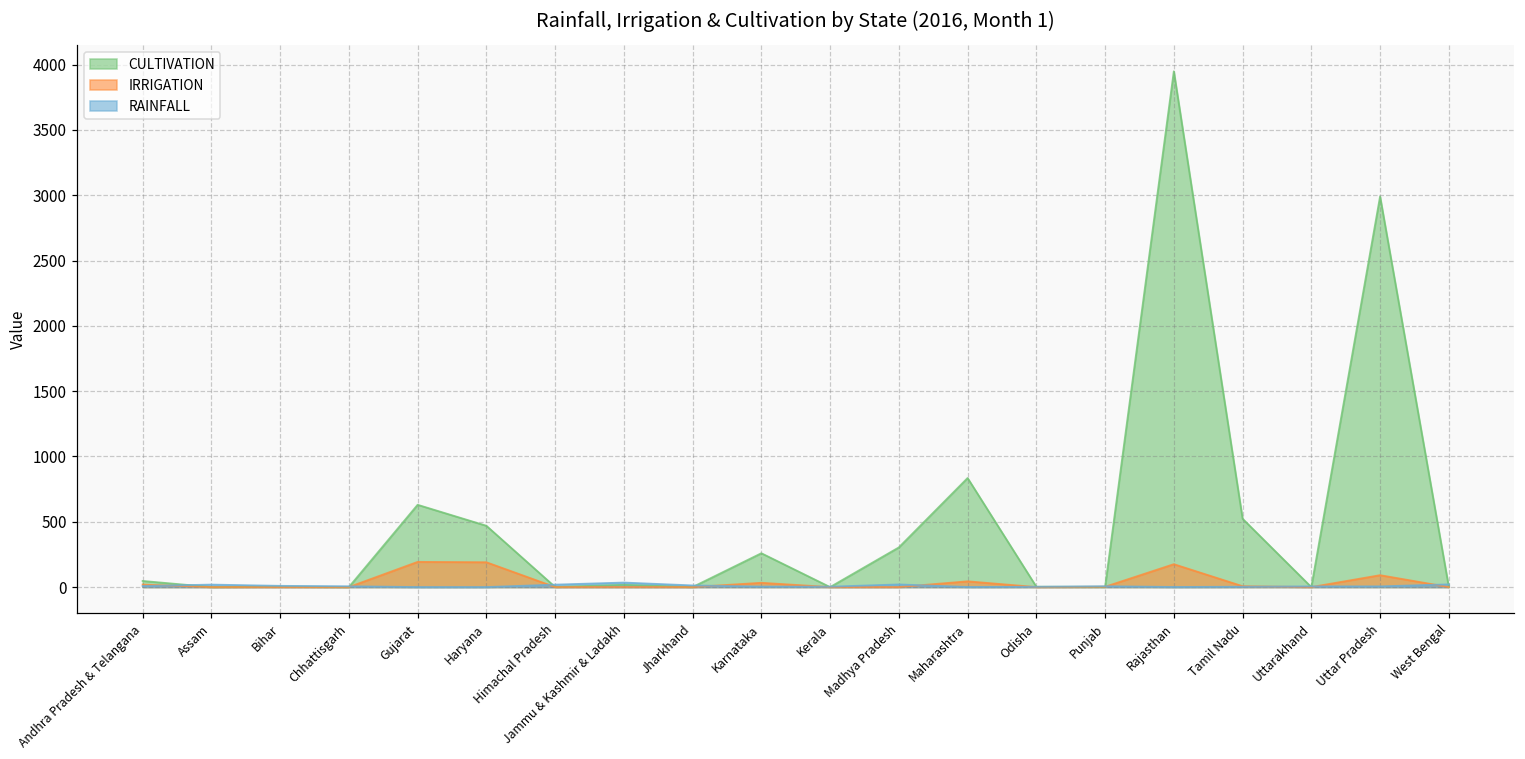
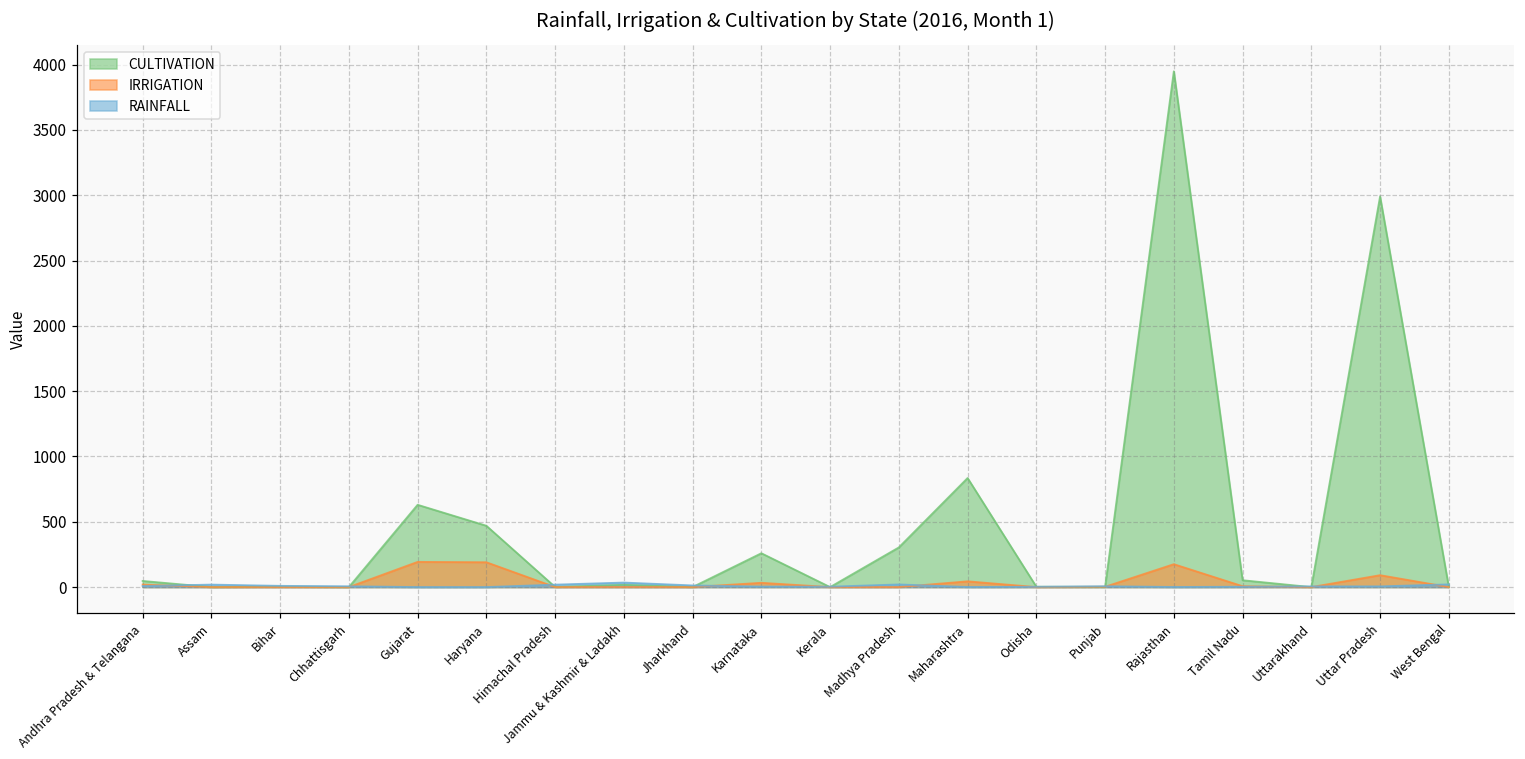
  {
    "CULTIVATION": {
      "Andhra Pradesh & Telangana": 50,
      "Gujarat": 630,
      "Haryana": 470,
      "Karnataka": 260,
      "Madhya Pradesh": 300,
      "Maharashtra": 830,
      "Rajasthan": 3950,
-     "Tamil Nadu": 520,
+     "Tamil Nadu": 50,
      "Uttar Pradesh": 2990
    },
    "IRRIGATION": {
      "Gujarat": 190,
      "Haryana": 190,
      "Karnataka": 30,
      "Maharashtra": 40,
      "Rajasthan": 180,
      "Uttar Pradesh": 90
    },
    "RAINFALL": {
      "Gujarat": 0,
      "Haryana": 0,
      "Karnataka": 0,
      "Maharashtra": 0,
      "Rajasthan": 0,
      "Uttar Pradesh": 10
    }
  }
